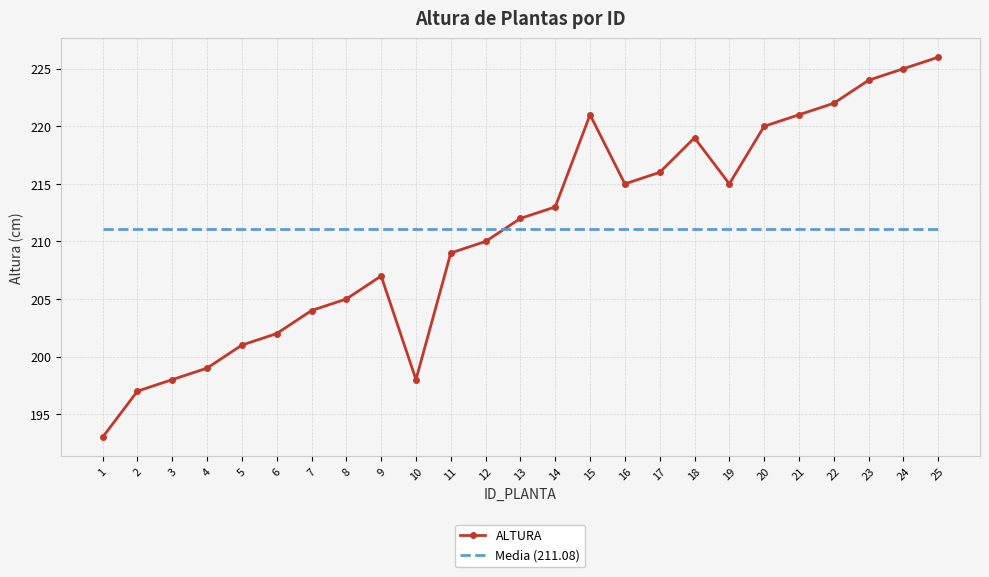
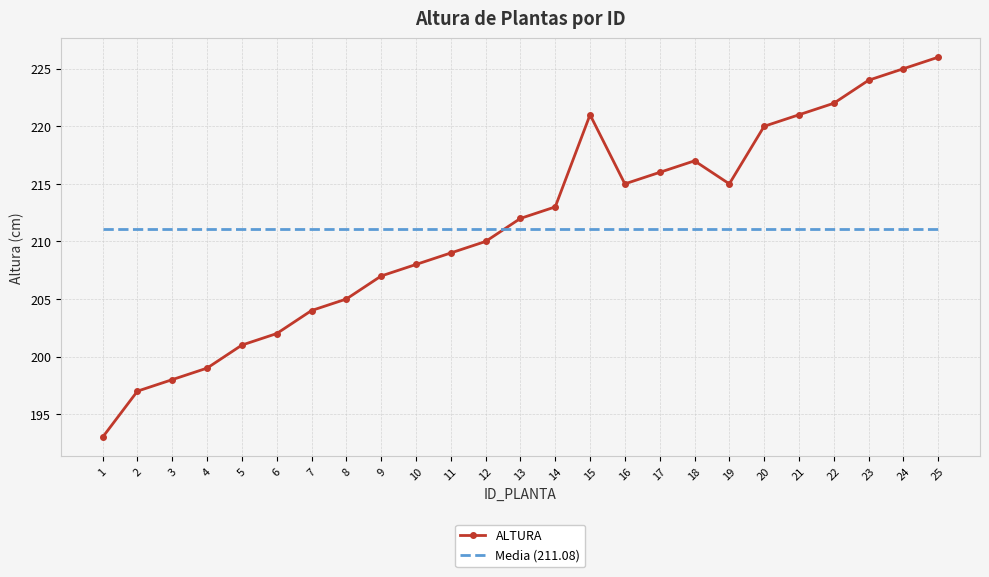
  {
    "ALTURA": {
      "1": 193,
      "2": 197,
      "3": 198,
      "4": 199,
      "5": 201,
      "6": 202,
      "7": 204,
      "8": 205,
      "9": 207,
-     "10": 198,
+     "10": 208,
      "11": 209,
      "12": 210,
      "13": 212,
      "14": 213,
      "15": 221,
      "16": 215,
      "17": 216,
-     "18": 219,
+     "18": 217,
      "19": 215,
      "20": 220,
      "21": 221,
      "22": 222,
      "23": 224,
      "24": 225,
      "25": 226
    },
    "Media (211.08)": {
      "1": 211,
      "2": 211,
      "3": 211,
      "4": 211,
      "5": 211,
      "6": 211,
      "7": 211,
      "8": 211,
      "9": 211,
      "10": 211,
      "11": 211,
      "12": 211,
      "13": 211,
      "14": 211,
      "15": 211,
      "16": 211,
      "17": 211,
      "18": 211,
      "19": 211,
      "20": 211,
      "21": 211,
      "22": 211,
      "23": 211,
      "24": 211,
      "25": 211
    }
  }
